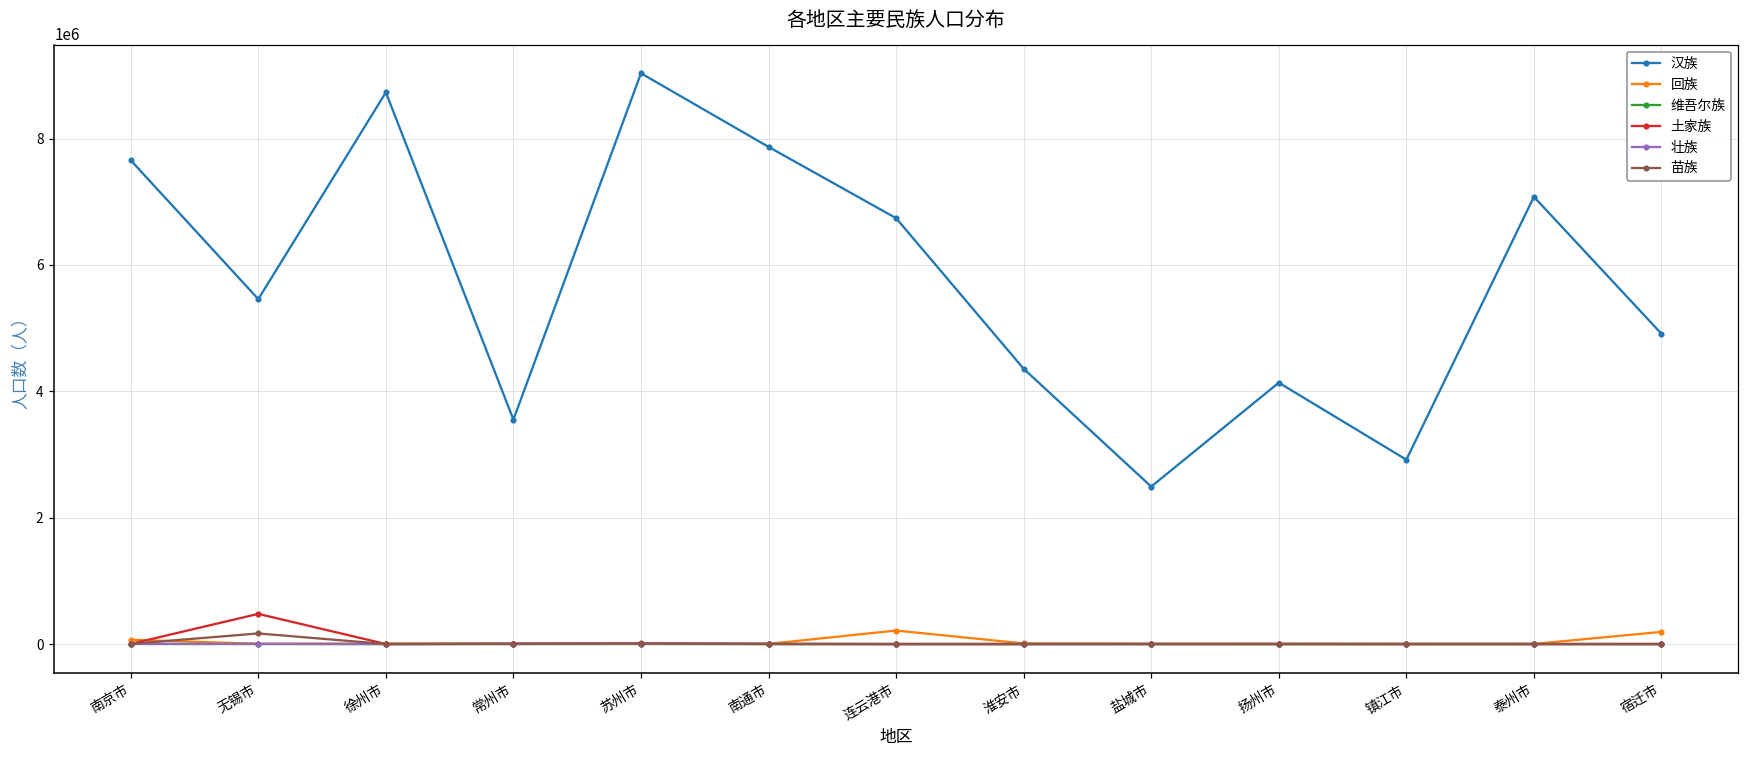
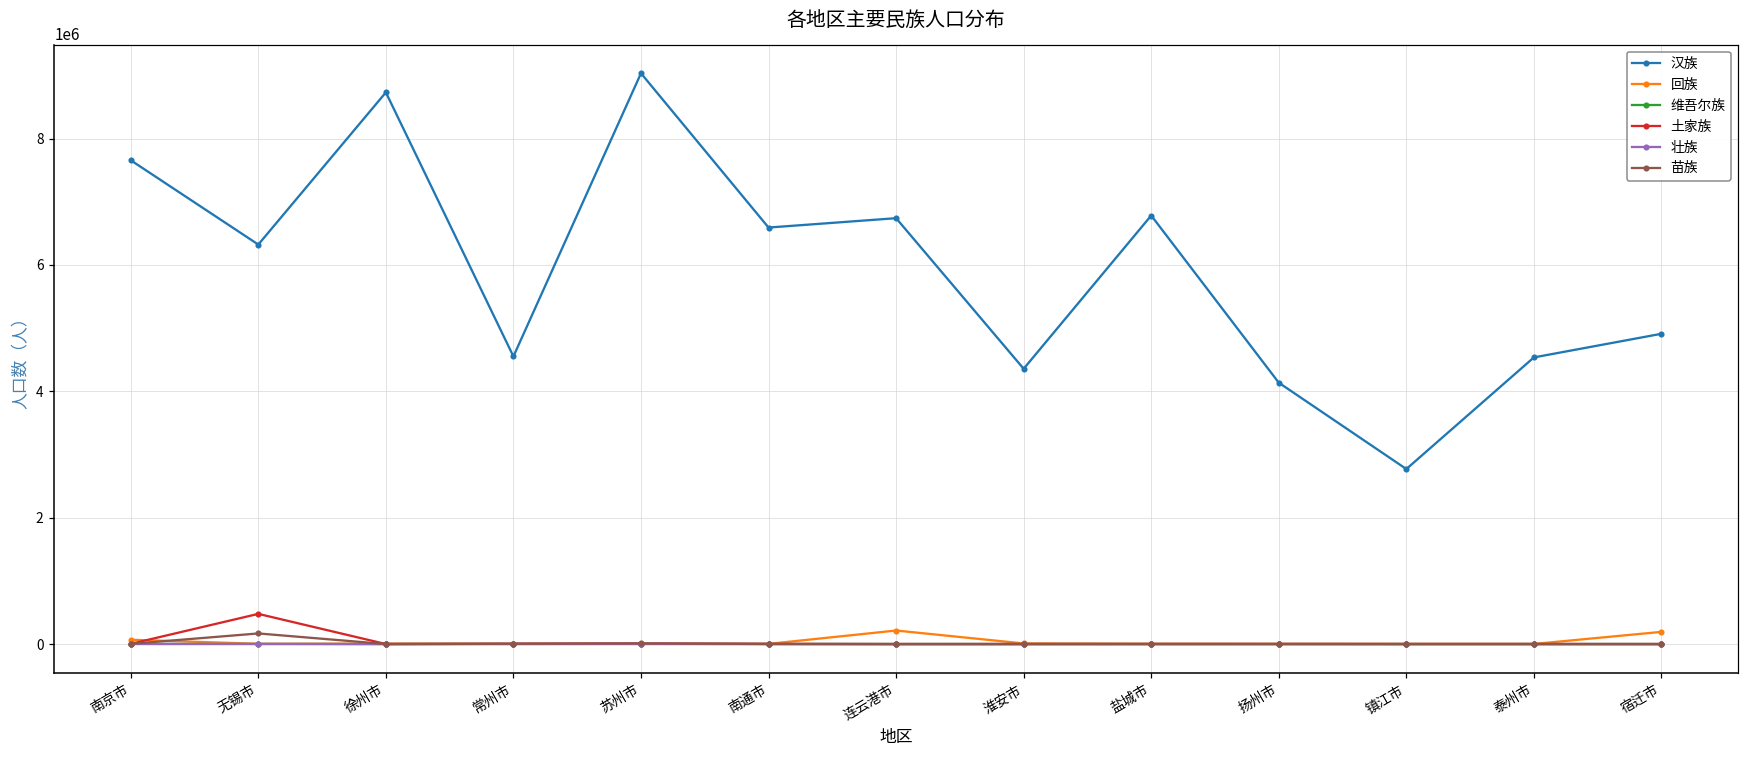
  {
    "汉族": {
      "南京市": 7700000,
-     "无锡市": 5500000,
+     "无锡市": 6300000,
      "徐州市": 8700000,
-     "常州市": 3600000,
+     "常州市": 4600000,
      "苏州市": 9000000,
-     "南通市": 7900000,
+     "南通市": 6600000,
      "连云港市": 6700000,
      "淮安市": 4400000,
-     "盐城市": 2500000,
+     "盐城市": 6800000,
      "扬州市": 4100000,
-     "镇江市": 2900000,
-     "泰州市": 7100000,
+     "镇江市": 2800000,
+     "泰州市": 4500000,
      "宿迁市": 4900000
    },
    "回族": {
      "南京市": 100000,
      "连云港市": 200000,
      "宿迁市": 200000
    },
    "土家族": {
      "无锡市": 500000
    },
    "苗族": {
      "无锡市": 200000
    }
  }
